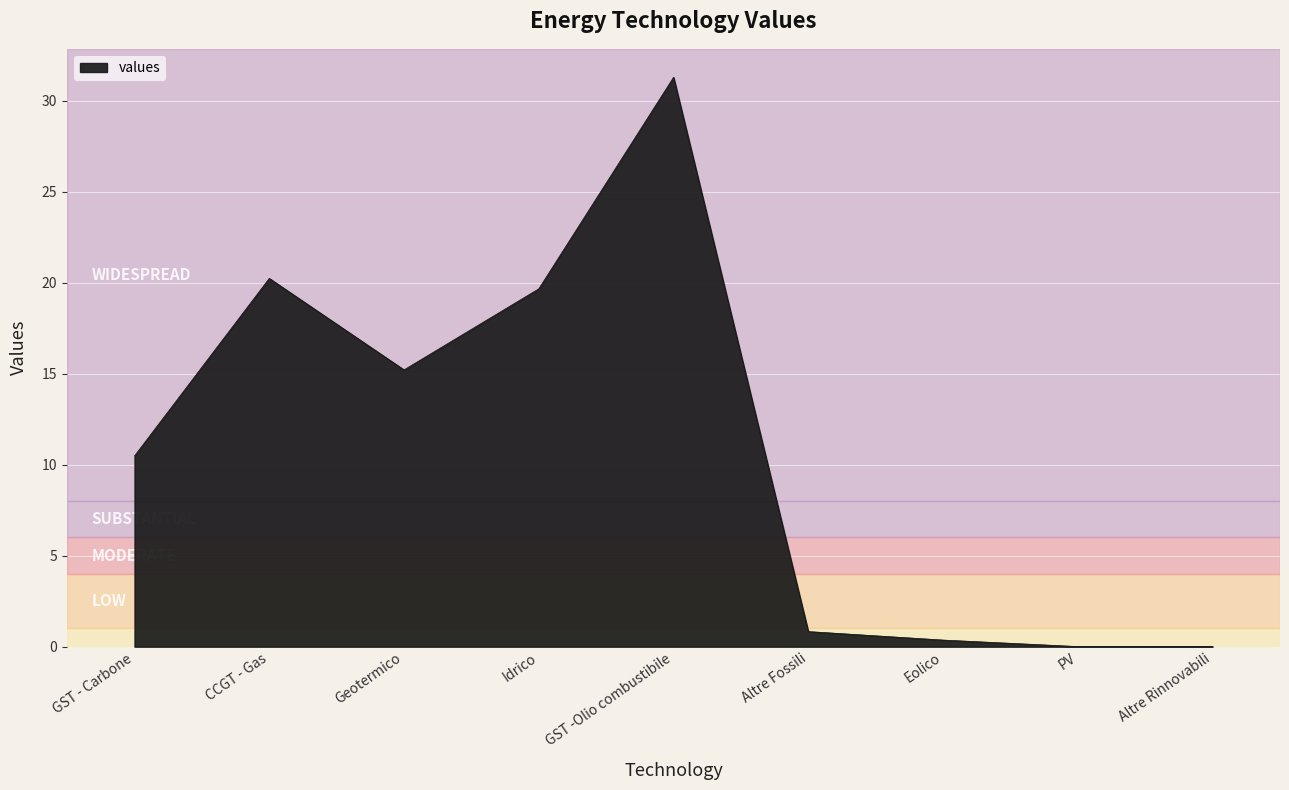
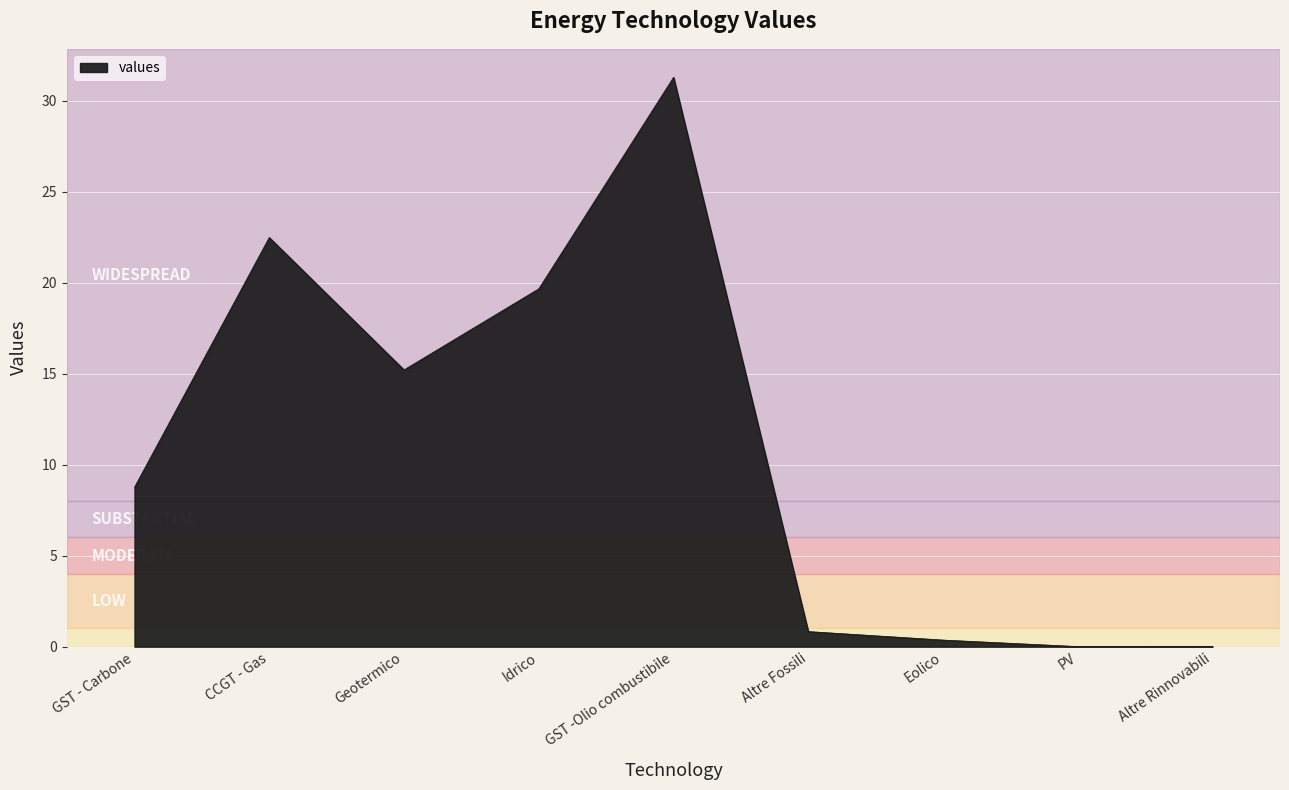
  {
-   "GST - Carbone": 10.5,
-   "CCGT - Gas": 20.2,
+   "GST - Carbone": 8.8,
+   "CCGT - Gas": 22.5,
    "Geotermico": 15.2,
    "Idrico": 19.7,
    "GST -Olio combustibile": 31.3,
    "Altre Fossili": 0.8,
    "Eolico": 0.4,
    "PV": 0.0,
    "Altre Rinnovabili": 0.0
  }
